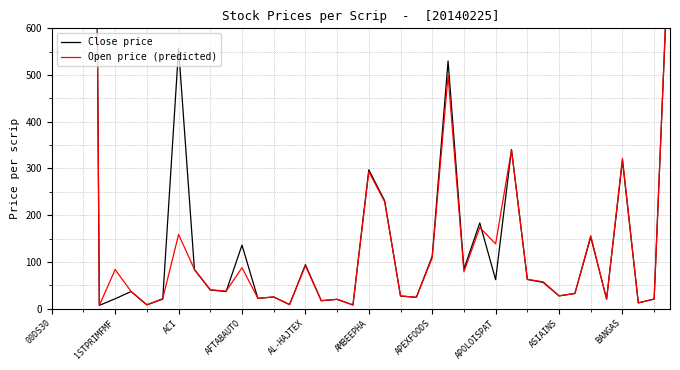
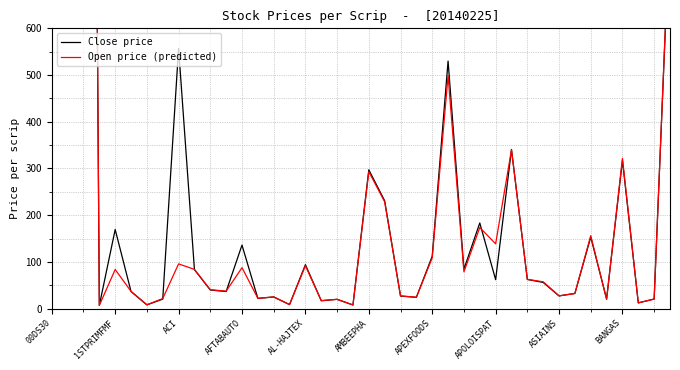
  {
    "Close price": {
-     "1STPRIMFMF": 20,
+     "1STPRIMFMF": 170,
      "AFTABAUTO": 140,
      "APOLOISPAT": 60
    },
    "Open price (predicted)": {
      "1STPRIMFMF": 80,
-     "ACI": 160,
+     "ACI": 100,
      "AFTABAUTO": 90,
      "APOLOISPAT": 140
    }
  }
